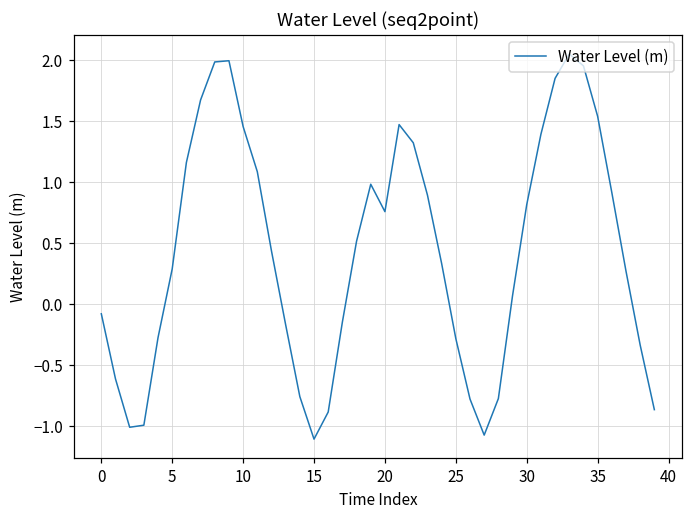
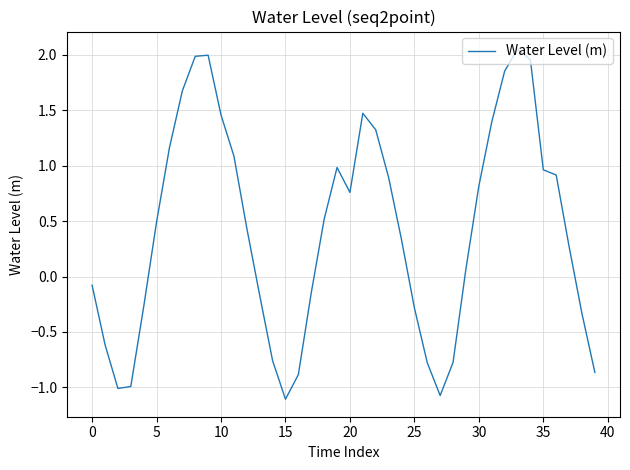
  {
    "0": -0.08,
-   "5": 0.29,
+   "5": 0.49,
    "10": 1.46,
    "15": -1.11,
    "20": 0.76,
    "25": -0.28,
    "30": 0.82,
-   "35": 1.54
+   "35": 0.96
  }
